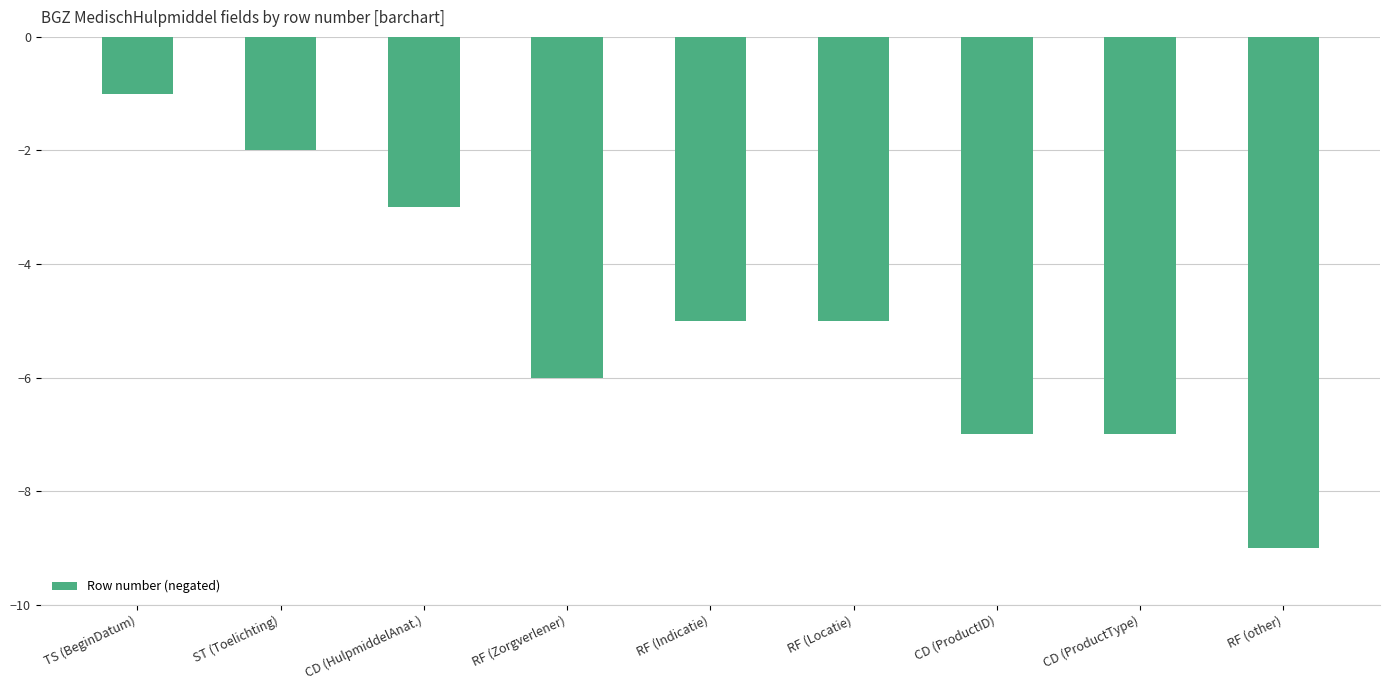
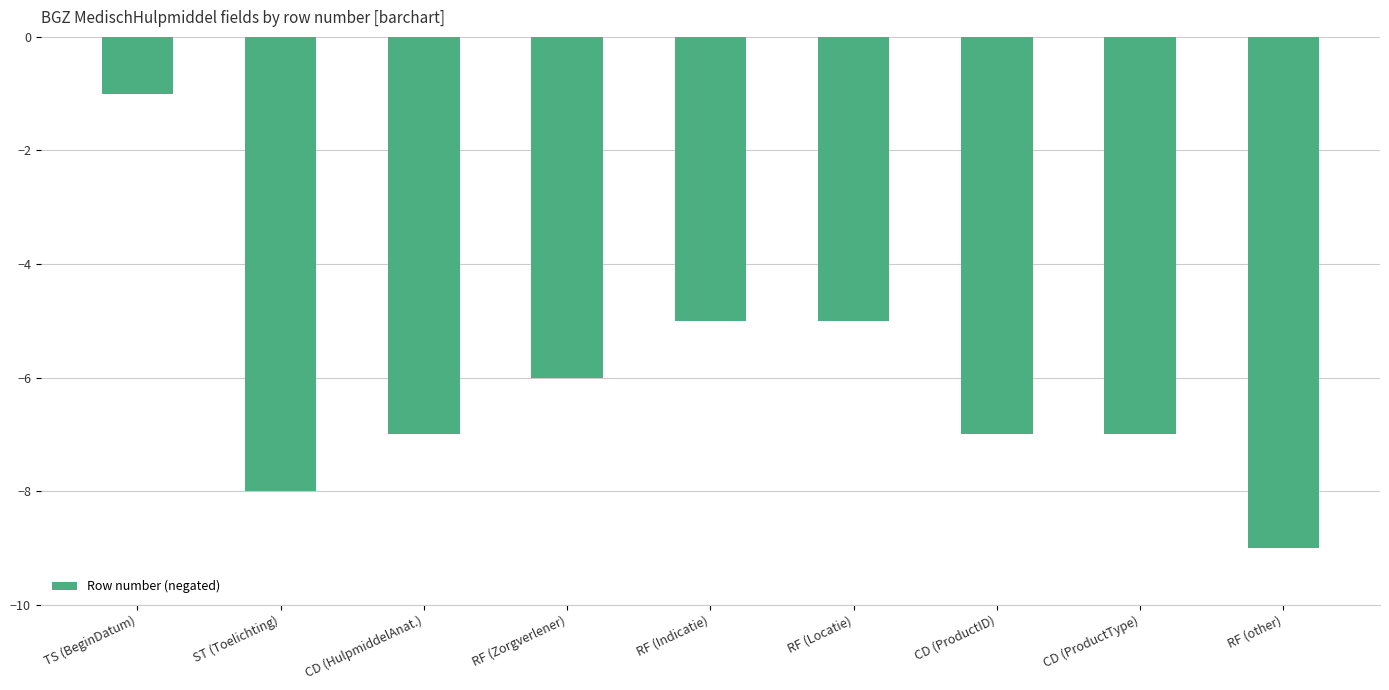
  {
    "TS (BeginDatum)": -1.0,
-   "ST (Toelichting)": -2.0,
-   "CD (HulpmiddelAnat.)": -3.0,
+   "ST (Toelichting)": -8.0,
+   "CD (HulpmiddelAnat.)": -7.0,
    "RF (Zorgverlener)": -6.0,
    "RF (Indicatie)": -5.0,
    "RF (Locatie)": -5.0,
    "CD (ProductID)": -7.0,
    "CD (ProductType)": -7.0,
    "RF (other)": -9.0
  }
